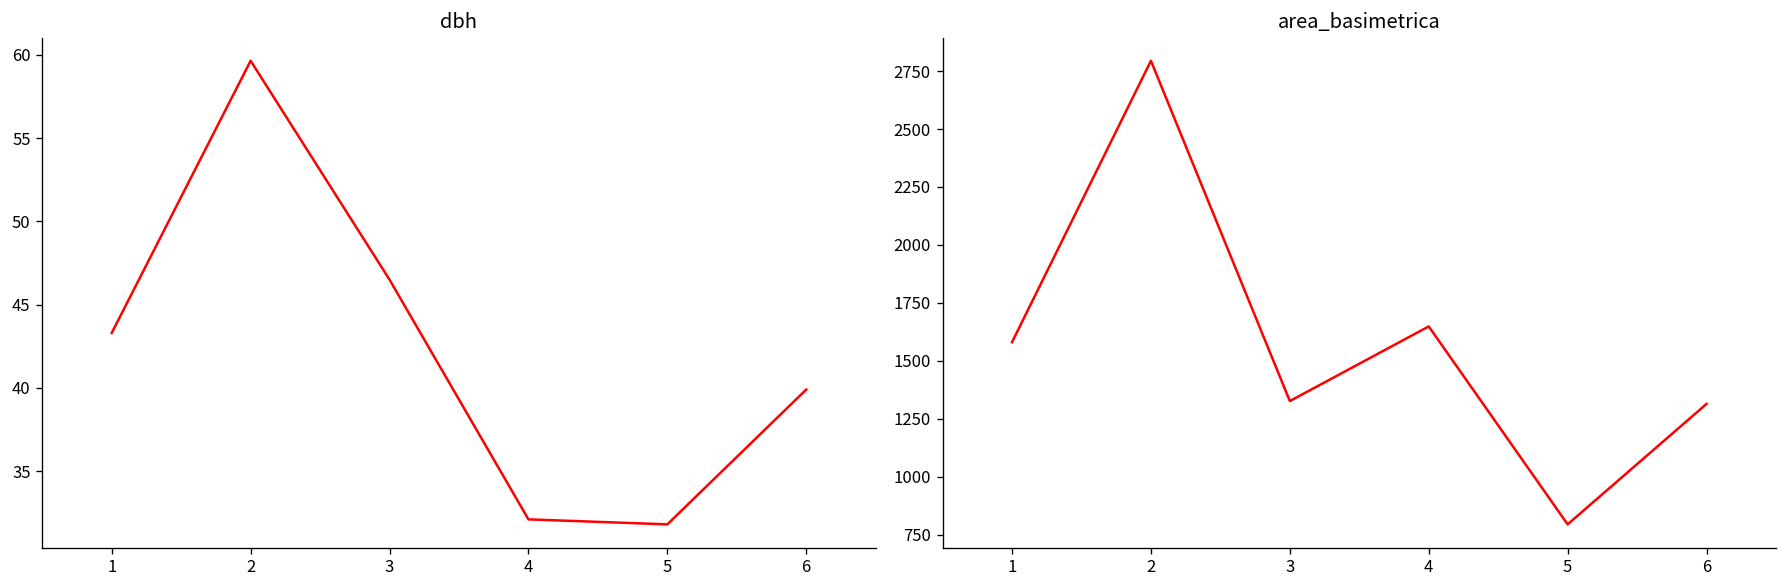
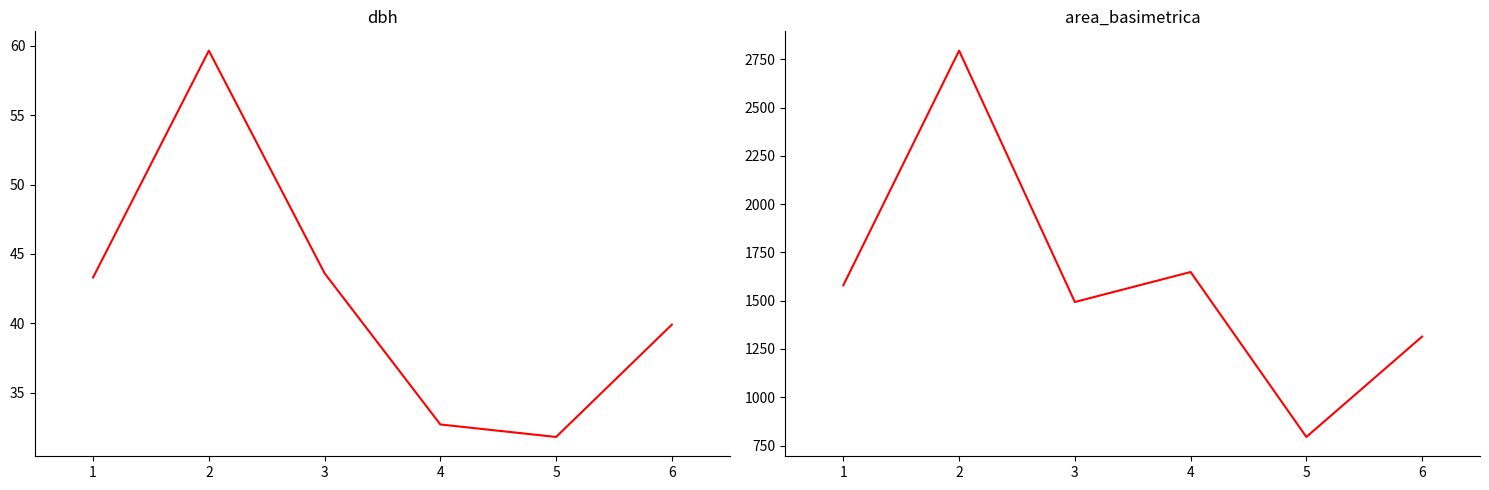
  {
    "dbh": {
      "1": 43.3,
      "2": 59.7,
-     "3": 46.5,
-     "4": 32.1,
+     "3": 43.6,
+     "4": 32.7,
      "5": 31.8,
      "6": 39.9
    },
    "area_basimetrica": {
      "1": 1580,
      "2": 2790,
-     "3": 1330,
+     "3": 1490,
      "4": 1650,
      "5": 790,
      "6": 1310
    }
  }
